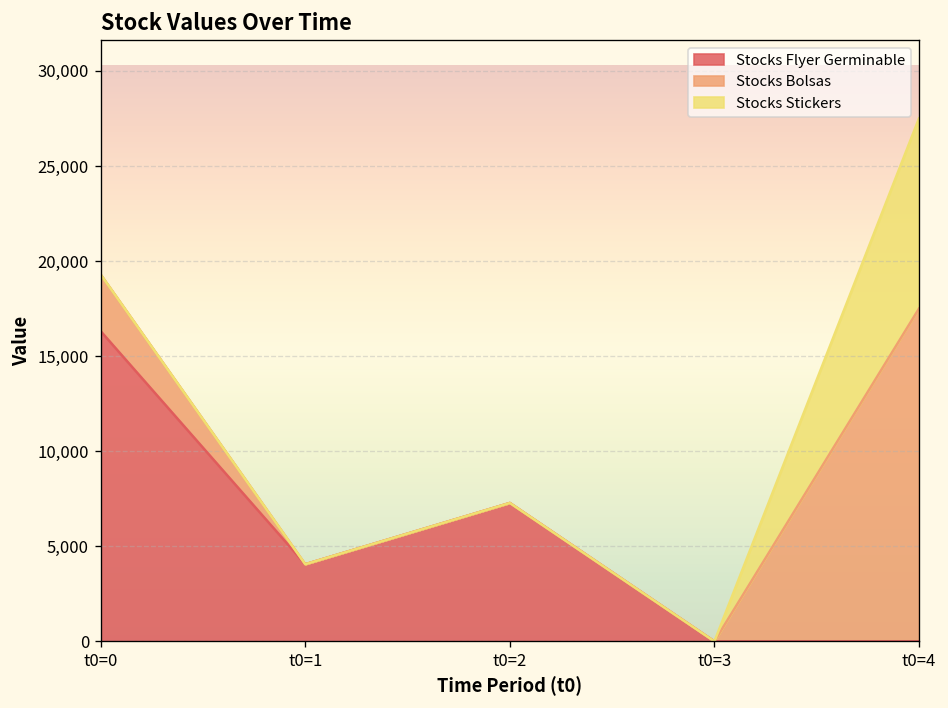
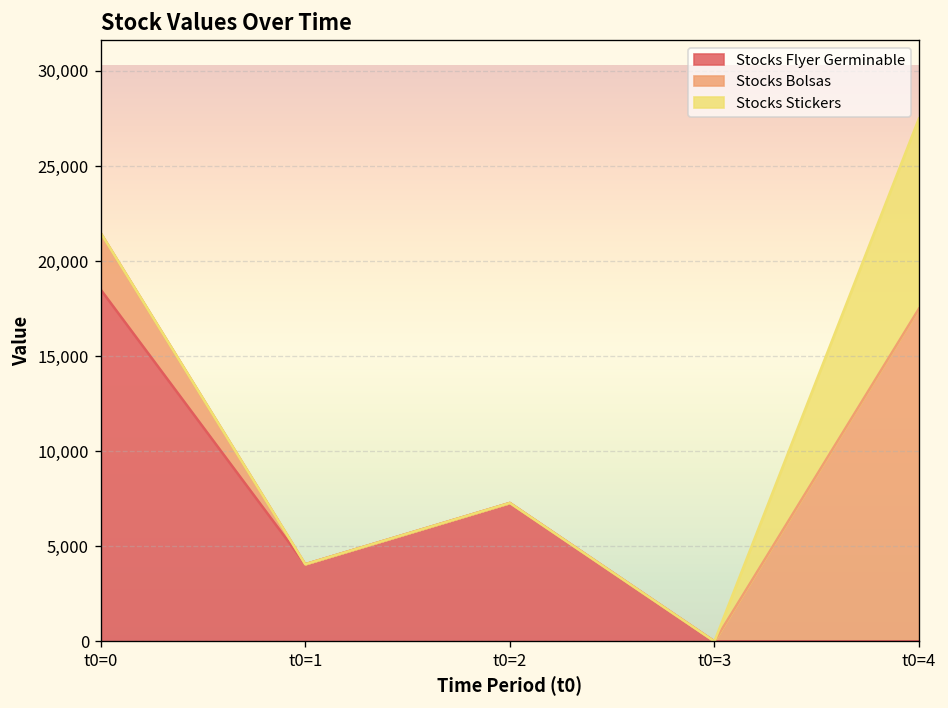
  {
    "Stocks Flyer Germinable": {
-     "t0=0": "16,300",
+     "t0=0": "18,500",
      "t0=4": "0"
    },
    "Stocks Bolsas": {
      "t0=4": "17,500"
    },
    "Stocks Stickers": {
      "t0=4": "10,000"
    }
  }
